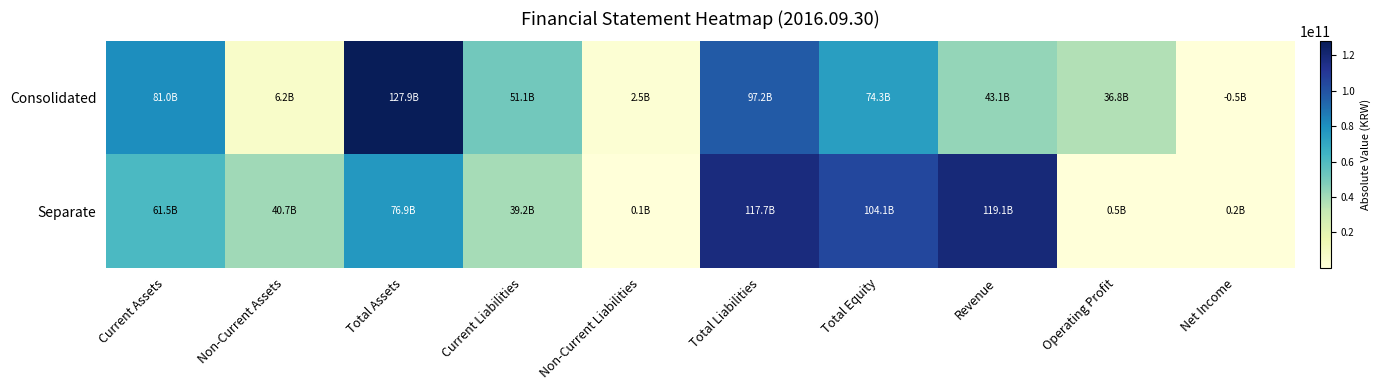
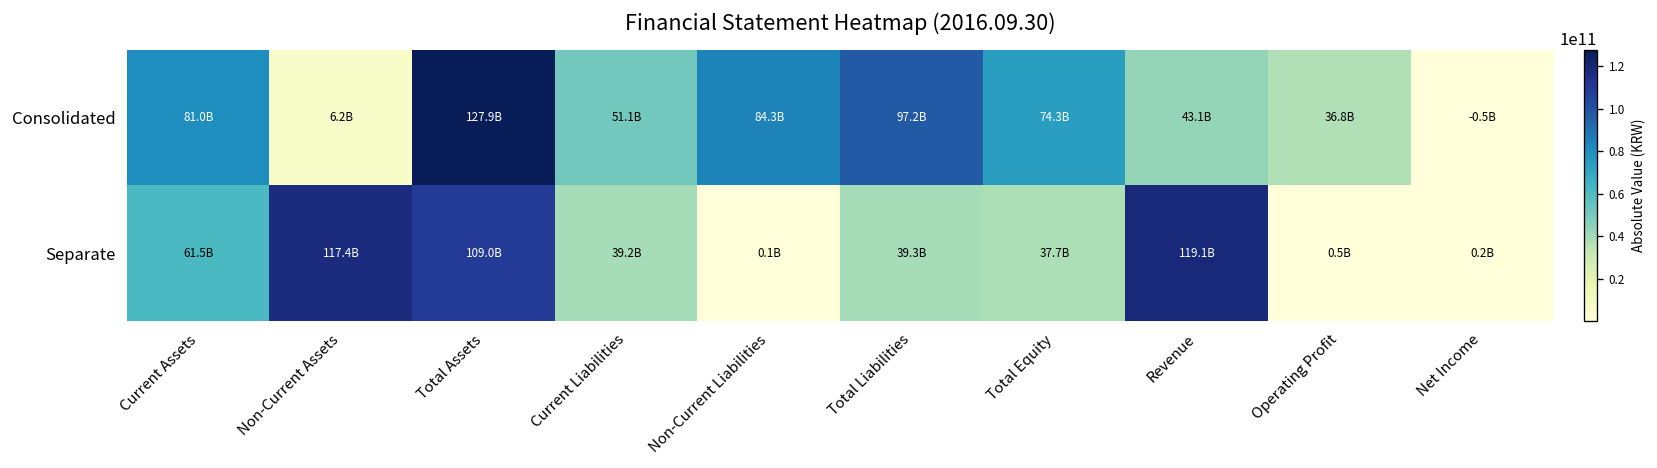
  {
    "Consolidated": {
      "Current Assets": "81.0B",
      "Non-Current Assets": "6.2B",
      "Total Assets": "127.9B",
      "Current Liabilities": "51.1B",
-     "Non-Current Liabilities": "2.5B",
+     "Non-Current Liabilities": "84.3B",
      "Total Liabilities": "97.2B",
      "Total Equity": "74.3B",
      "Revenue": "43.1B",
      "Operating Profit": "36.8B",
      "Net Income": "-0.5B"
    },
    "Separate": {
      "Current Assets": "61.5B",
-     "Non-Current Assets": "40.7B",
-     "Total Assets": "76.9B",
+     "Non-Current Assets": "117.4B",
+     "Total Assets": "109.0B",
      "Current Liabilities": "39.2B",
      "Non-Current Liabilities": "0.1B",
-     "Total Liabilities": "117.7B",
-     "Total Equity": "104.1B",
+     "Total Liabilities": "39.3B",
+     "Total Equity": "37.7B",
      "Revenue": "119.1B",
      "Operating Profit": "0.5B",
      "Net Income": "0.2B"
    }
  }
